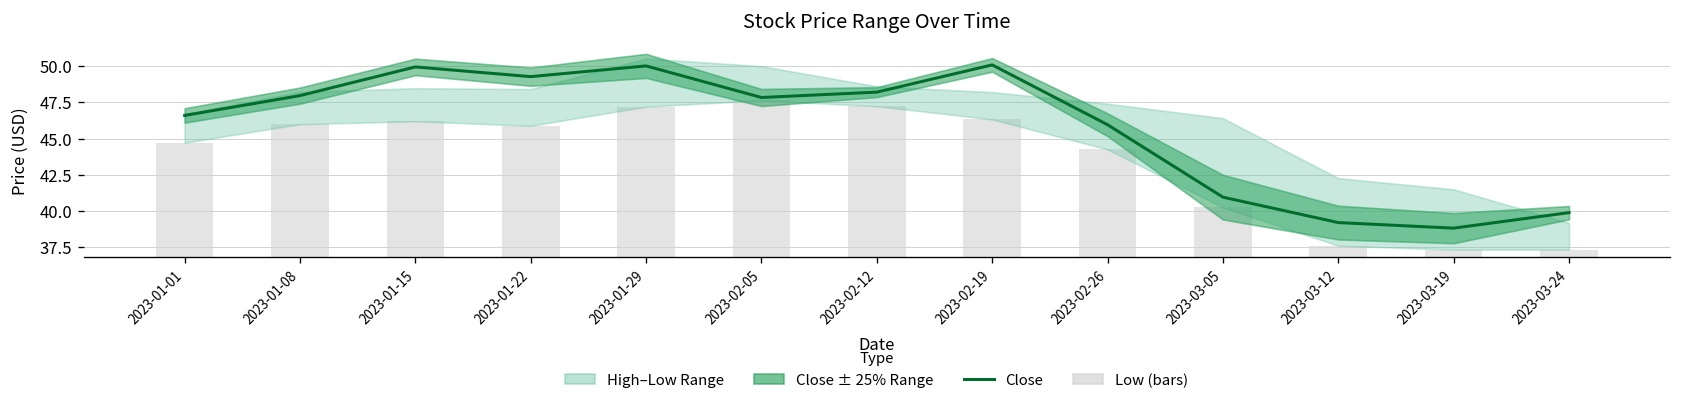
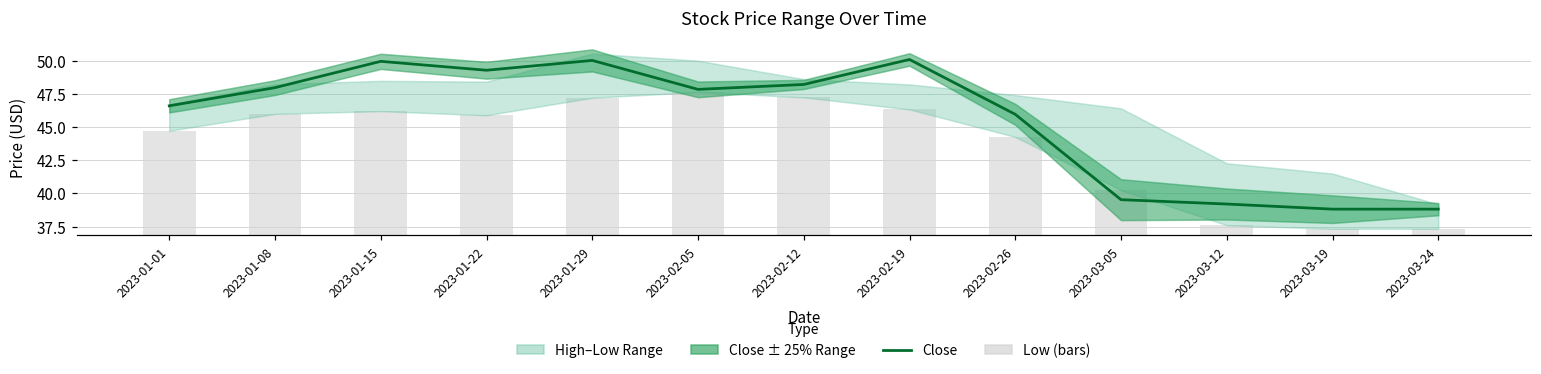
  {
    "Close": {
      "2023-01-08": 48.0,
      "2023-01-15": 50.0,
      "2023-01-22": 49.3,
      "2023-01-29": 50.0,
      "2023-02-05": 47.8,
      "2023-02-12": 48.2,
      "2023-02-19": 50.1,
      "2023-02-26": 46.0,
-     "2023-03-05": 41.0,
+     "2023-03-05": 39.5,
      "2023-03-12": 39.2,
      "2023-03-19": 38.8,
-     "2023-03-24": 39.9
+     "2023-03-24": 38.8
    }
  }
